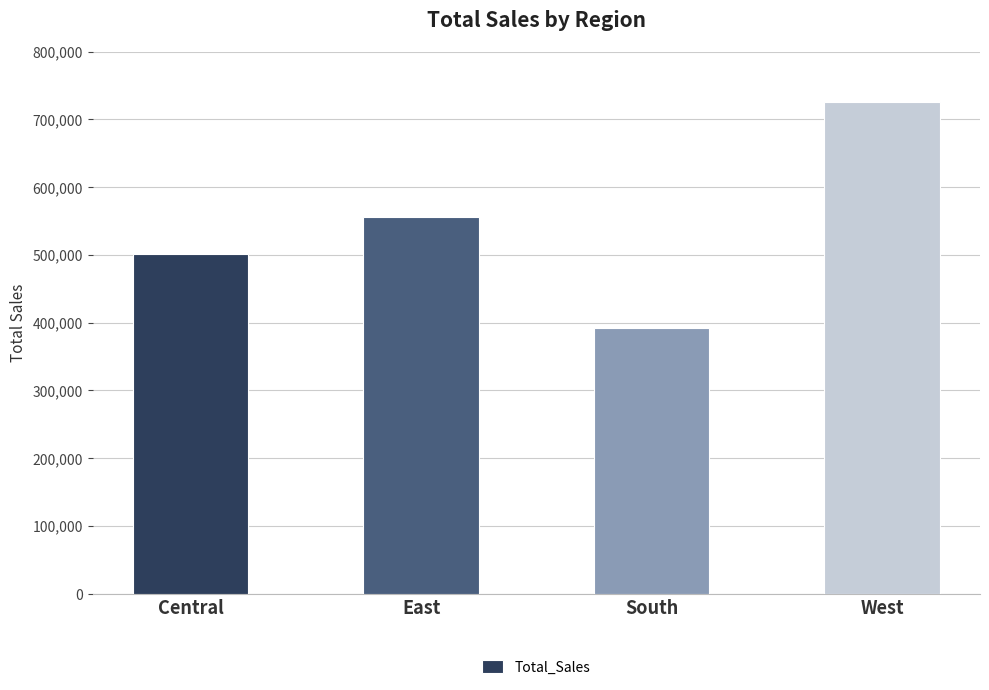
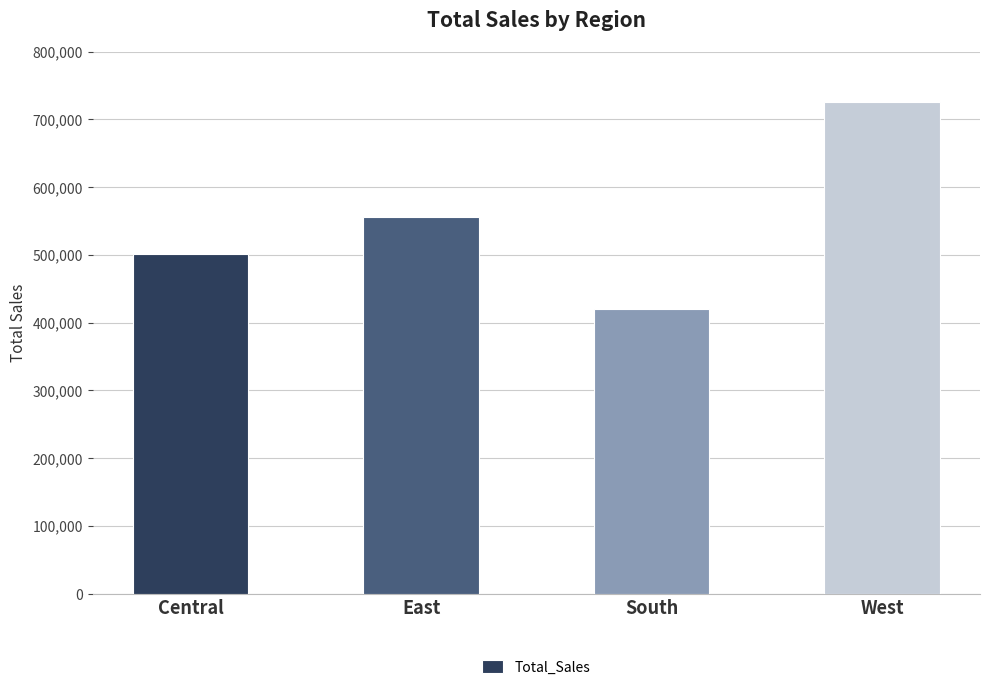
  {
    "Central": "500,000",
    "East": "560,000",
-   "South": "390,000",
+   "South": "420,000",
    "West": "730,000"
  }
